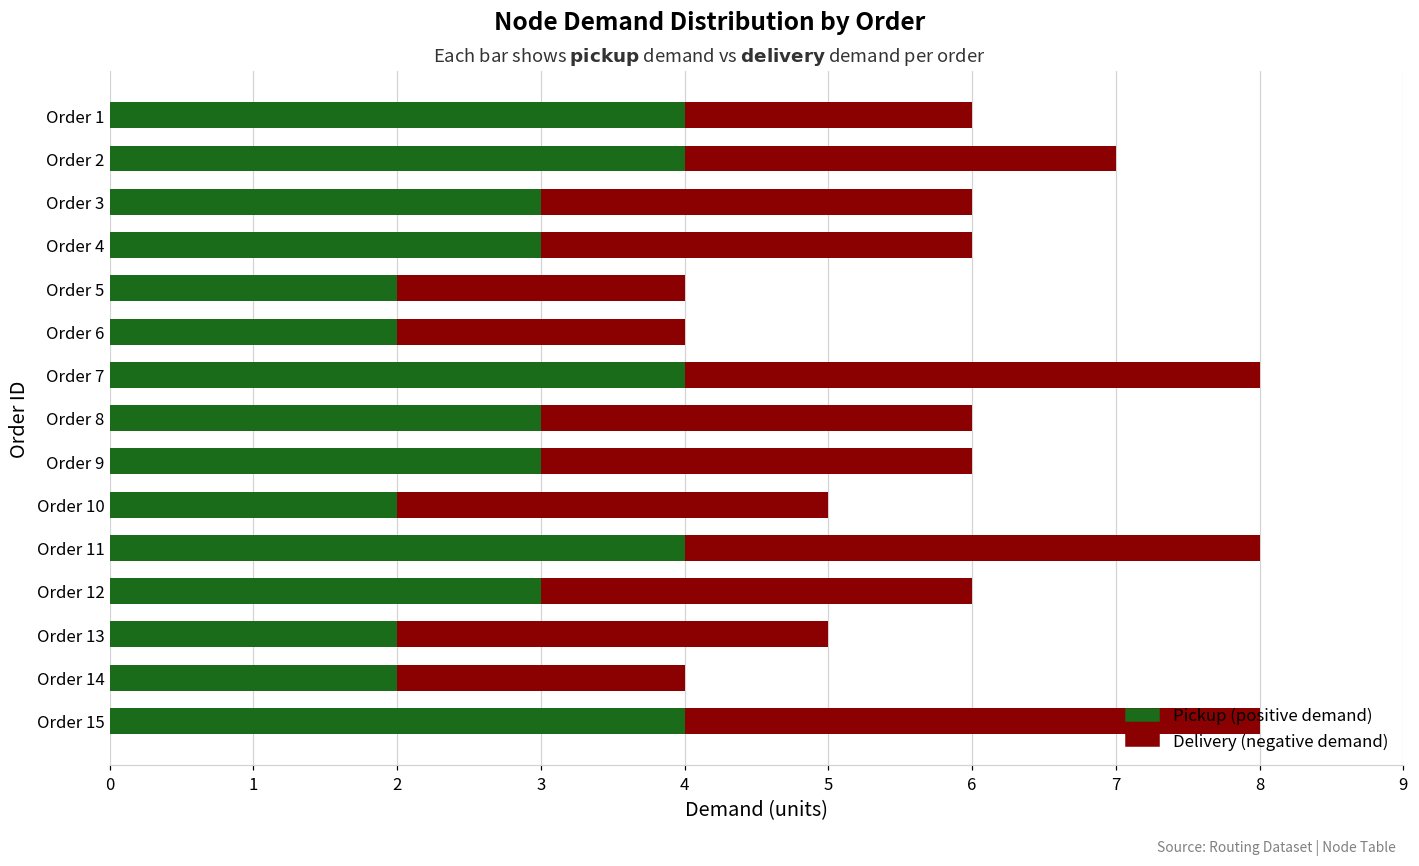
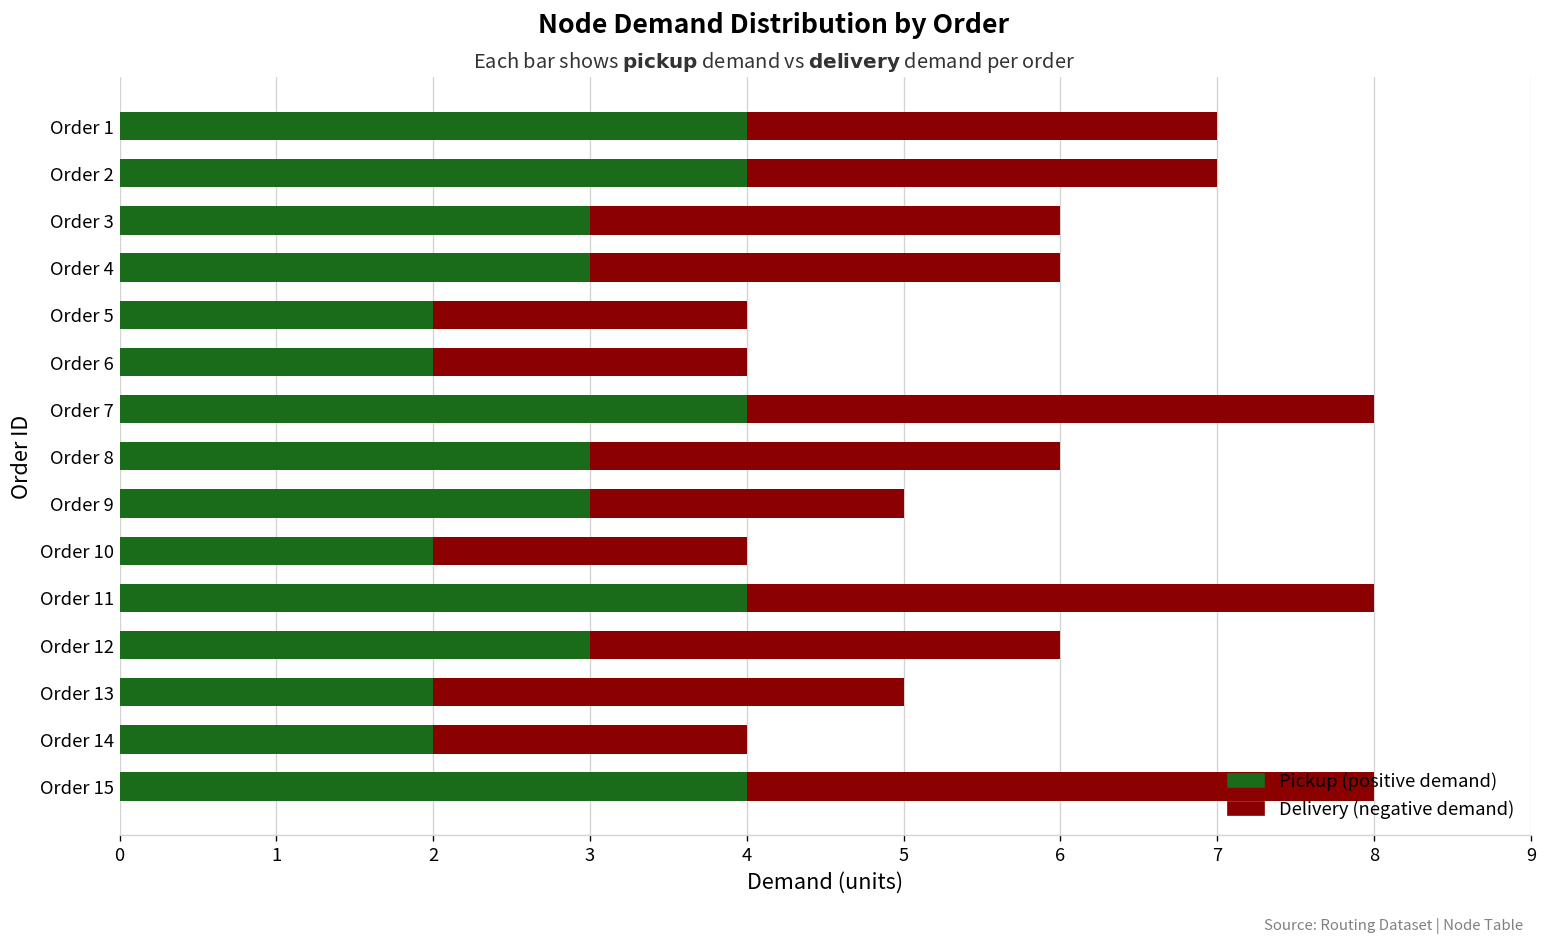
  {
    "Pickup (positive demand)": {
      "Order 1": 4,
      "Order 2": 4,
      "Order 3": 3,
      "Order 4": 3,
      "Order 5": 2,
      "Order 6": 2,
      "Order 7": 4,
      "Order 8": 3,
      "Order 9": 3,
      "Order 10": 2,
      "Order 11": 4,
      "Order 12": 3,
      "Order 13": 2,
      "Order 14": 2,
      "Order 15": 4
    },
    "Delivery (negative demand)": {
-     "Order 1": 2,
+     "Order 1": 3,
      "Order 2": 3,
      "Order 3": 3,
      "Order 4": 3,
      "Order 5": 2,
      "Order 6": 2,
      "Order 7": 4,
      "Order 8": 3,
-     "Order 9": 3,
-     "Order 10": 3,
+     "Order 9": 2,
+     "Order 10": 2,
      "Order 11": 4,
      "Order 12": 3,
      "Order 13": 3,
      "Order 14": 2,
      "Order 15": 4
    }
  }
